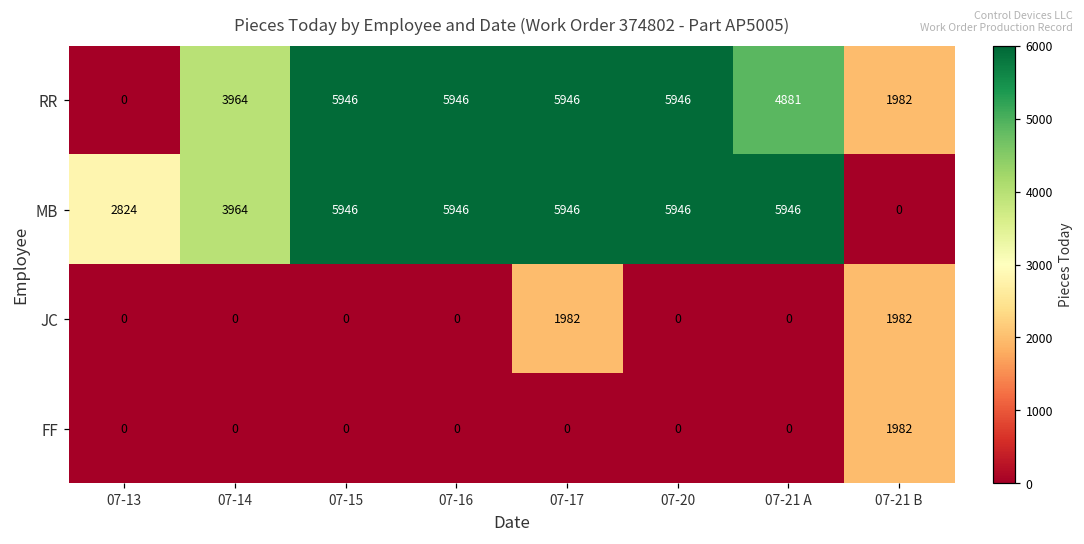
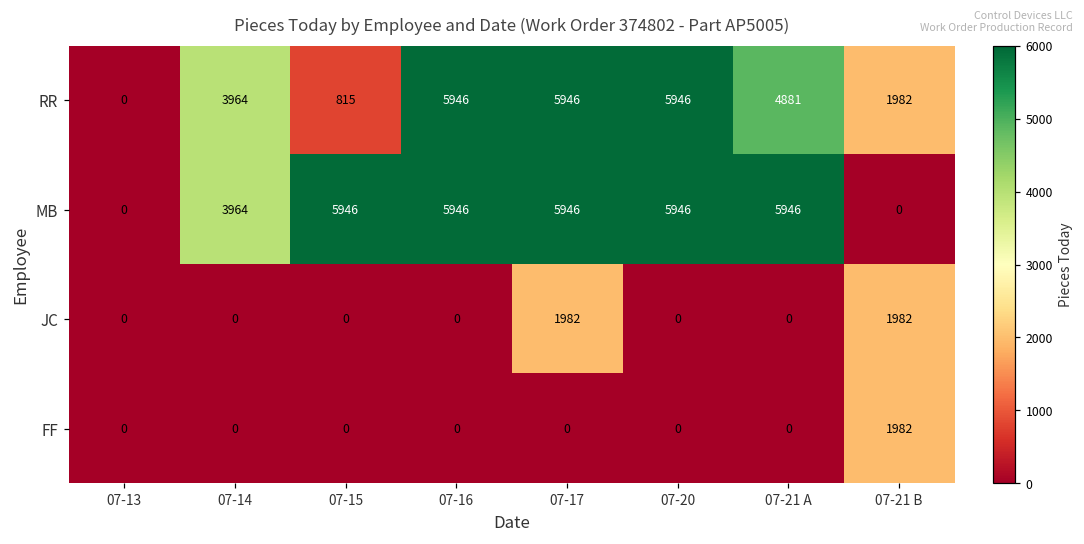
  {
    "RR": {
      "07-13": 0,
      "07-14": 3964,
-     "07-15": 5946,
+     "07-15": 815,
      "07-16": 5946,
      "07-17": 5946,
      "07-20": 5946,
      "07-21 A": 4881,
      "07-21 B": 1982
    },
    "MB": {
-     "07-13": 2824,
+     "07-13": 0,
      "07-14": 3964,
      "07-15": 5946,
      "07-16": 5946,
      "07-17": 5946,
      "07-20": 5946,
      "07-21 A": 5946,
      "07-21 B": 0
    },
    "JC": {
      "07-13": 0,
      "07-14": 0,
      "07-15": 0,
      "07-16": 0,
      "07-17": 1982,
      "07-20": 0,
      "07-21 A": 0,
      "07-21 B": 1982
    },
    "FF": {
      "07-13": 0,
      "07-14": 0,
      "07-15": 0,
      "07-16": 0,
      "07-17": 0,
      "07-20": 0,
      "07-21 A": 0,
      "07-21 B": 1982
    }
  }
